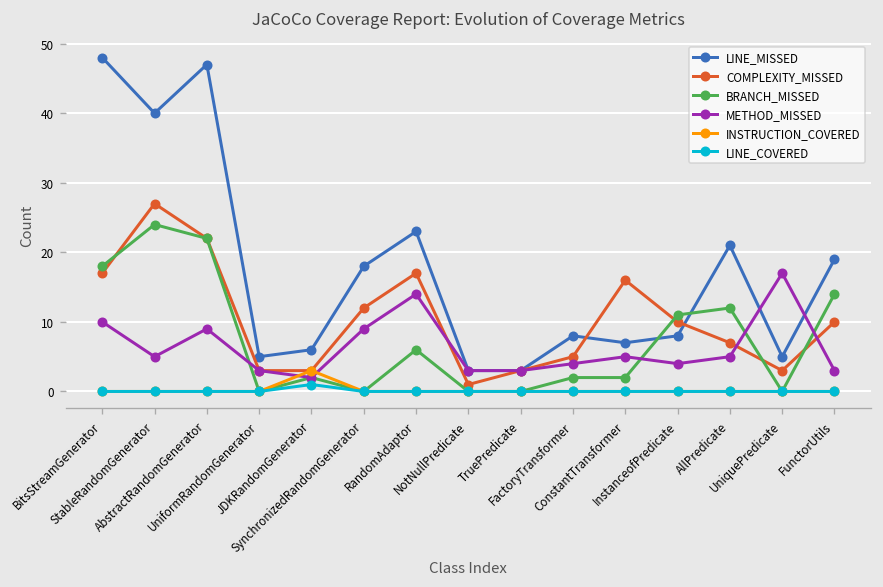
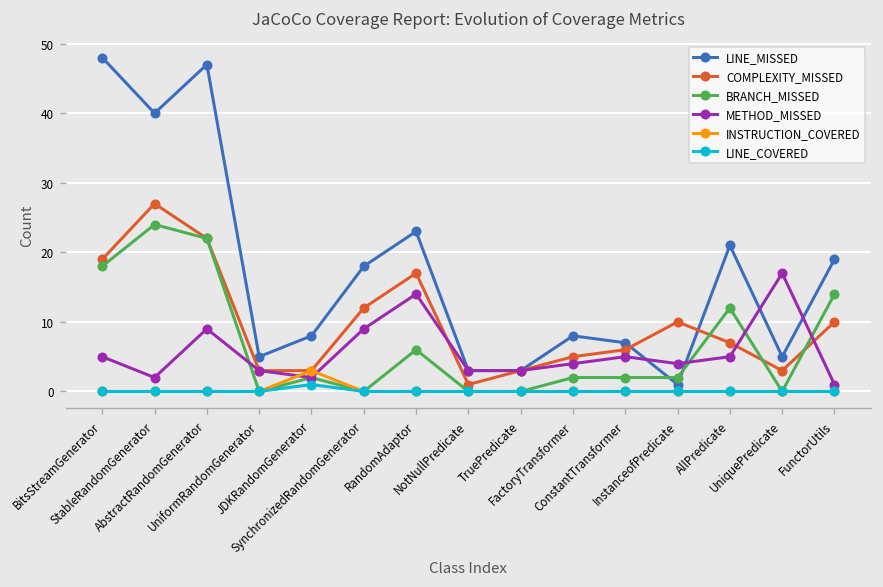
  {
    "LINE_MISSED": {
      "BitsStreamGenerator": 48,
      "StableRandomGenerator": 40,
      "AbstractRandomGenerator": 47,
      "UniformRandomGenerator": 5,
-     "JDKRandomGenerator": 6,
+     "JDKRandomGenerator": 8,
      "SynchronizedRandomGenerator": 18,
      "RandomAdaptor": 23,
      "FactoryTransformer": 8,
      "ConstantTransformer": 7,
-     "InstanceofPredicate": 8,
+     "InstanceofPredicate": 1,
      "AllPredicate": 21,
      "UniquePredicate": 5,
      "FunctorUtils": 19
    },
    "COMPLEXITY_MISSED": {
-     "BitsStreamGenerator": 17,
+     "BitsStreamGenerator": 19,
      "StableRandomGenerator": 27,
      "SynchronizedRandomGenerator": 12,
      "RandomAdaptor": 17,
      "NotNullPredicate": 1,
      "FactoryTransformer": 5,
-     "ConstantTransformer": 16,
+     "ConstantTransformer": 6,
      "InstanceofPredicate": 10,
      "AllPredicate": 7,
      "UniquePredicate": 3,
      "FunctorUtils": 10
    },
    "BRANCH_MISSED": {
      "BitsStreamGenerator": 18,
      "StableRandomGenerator": 24,
      "RandomAdaptor": 6,
      "FactoryTransformer": 2,
      "ConstantTransformer": 2,
-     "InstanceofPredicate": 11,
+     "InstanceofPredicate": 2,
      "AllPredicate": 12,
      "FunctorUtils": 14
    },
    "METHOD_MISSED": {
-     "BitsStreamGenerator": 10,
-     "StableRandomGenerator": 5,
+     "BitsStreamGenerator": 5,
+     "StableRandomGenerator": 2,
      "AbstractRandomGenerator": 9,
      "SynchronizedRandomGenerator": 9,
      "RandomAdaptor": 14,
      "FactoryTransformer": 4,
      "ConstantTransformer": 5,
      "InstanceofPredicate": 4,
      "AllPredicate": 5,
      "UniquePredicate": 17,
-     "FunctorUtils": 3
+     "FunctorUtils": 1
    },
    "LINE_COVERED": {
      "JDKRandomGenerator": 1
    }
  }
